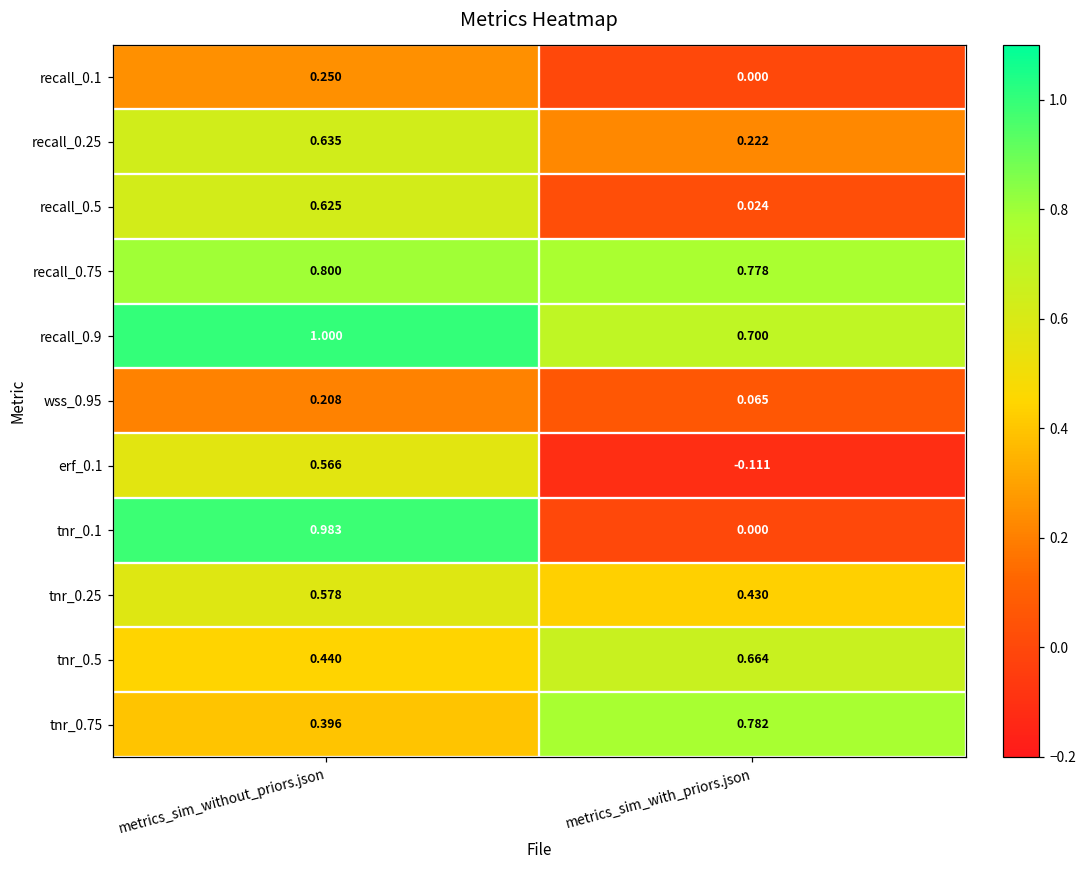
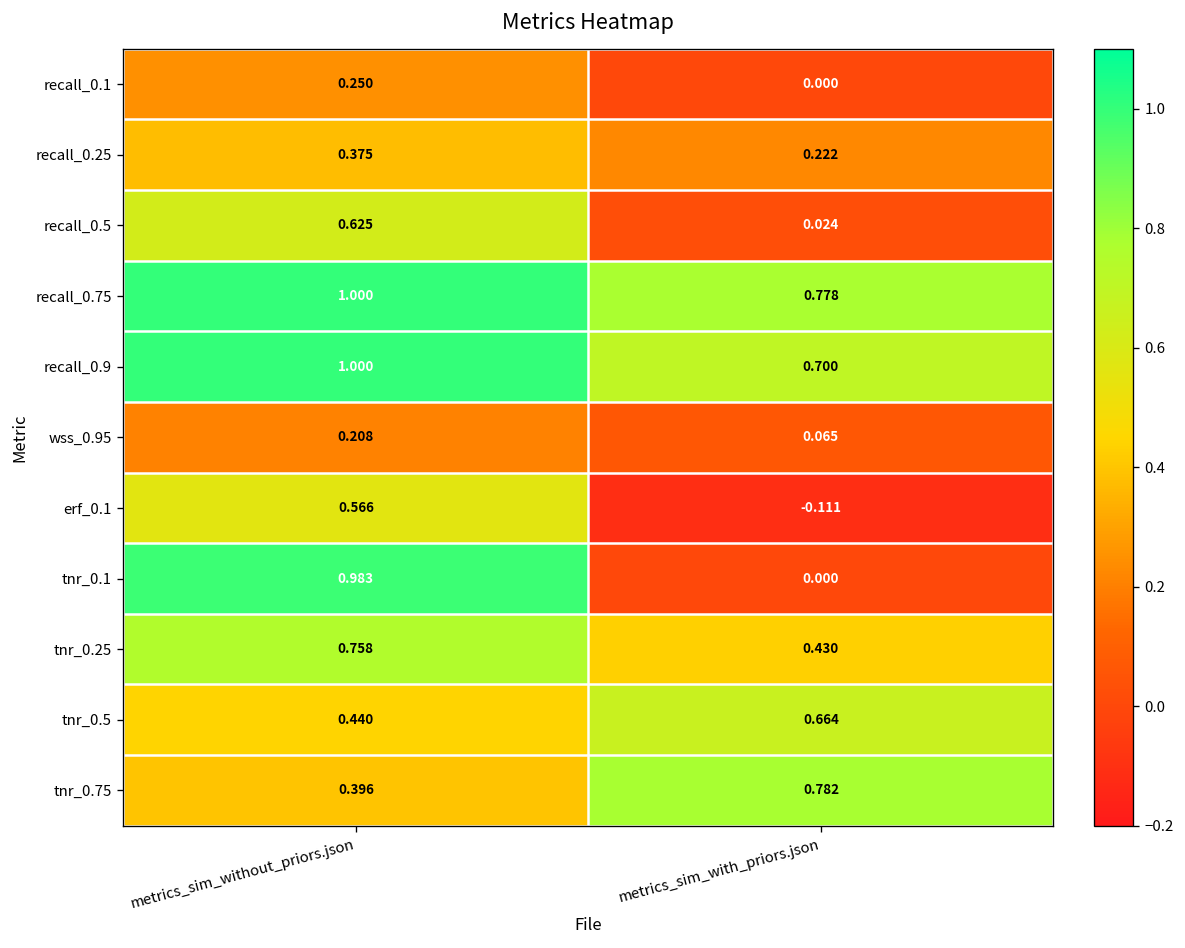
  {
    "recall_0.1": {
      "metrics_sim_without_priors.json": 0.250,
      "metrics_sim_with_priors.json": 0.000
    },
    "recall_0.25": {
-     "metrics_sim_without_priors.json": 0.635,
+     "metrics_sim_without_priors.json": 0.375,
      "metrics_sim_with_priors.json": 0.222
    },
    "recall_0.5": {
      "metrics_sim_without_priors.json": 0.625,
      "metrics_sim_with_priors.json": 0.024
    },
    "recall_0.75": {
-     "metrics_sim_without_priors.json": 0.800,
+     "metrics_sim_without_priors.json": 1.000,
      "metrics_sim_with_priors.json": 0.778
    },
    "recall_0.9": {
      "metrics_sim_without_priors.json": 1.000,
      "metrics_sim_with_priors.json": 0.700
    },
    "wss_0.95": {
      "metrics_sim_without_priors.json": 0.208,
      "metrics_sim_with_priors.json": 0.065
    },
    "erf_0.1": {
      "metrics_sim_without_priors.json": 0.566,
      "metrics_sim_with_priors.json": -0.111
    },
    "tnr_0.1": {
      "metrics_sim_without_priors.json": 0.983,
      "metrics_sim_with_priors.json": 0.000
    },
    "tnr_0.25": {
-     "metrics_sim_without_priors.json": 0.578,
+     "metrics_sim_without_priors.json": 0.758,
      "metrics_sim_with_priors.json": 0.430
    },
    "tnr_0.5": {
      "metrics_sim_without_priors.json": 0.440,
      "metrics_sim_with_priors.json": 0.664
    },
    "tnr_0.75": {
      "metrics_sim_without_priors.json": 0.396,
      "metrics_sim_with_priors.json": 0.782
    }
  }
